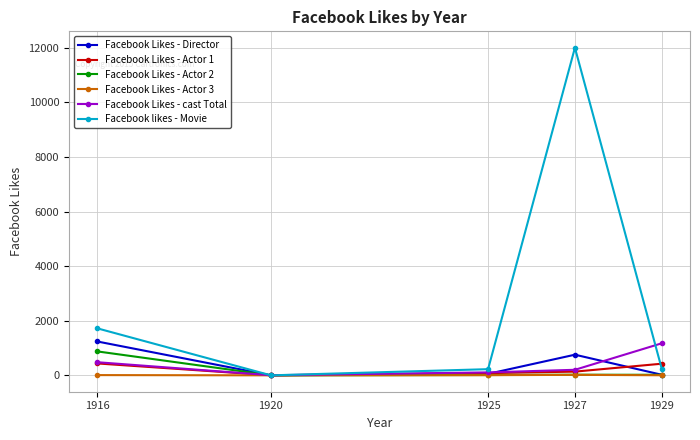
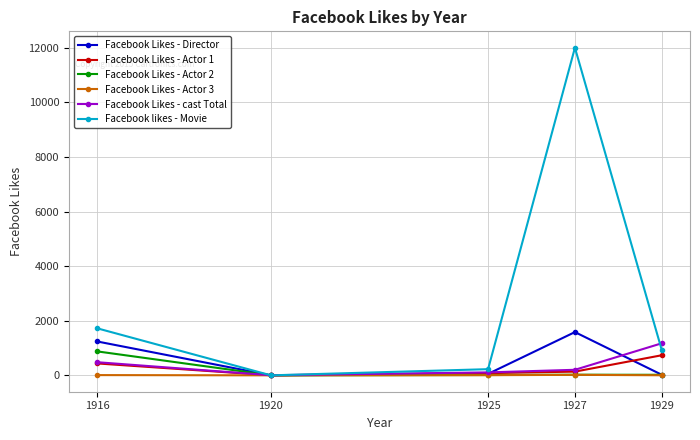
  {
    "Facebook Likes - Director": {
      "1916": 1200,
-     "1927": 800
+     "1927": 1600
    },
    "Facebook Likes - Actor 1": {
-     "1929": 400
+     "1929": 700
    },
    "Facebook Likes - Actor 2": {
      "1916": 900
    },
    "Facebook Likes - Actor 3": {
      "1916": 0
    },
    "Facebook Likes - cast Total": {
      "1929": 1200
    },
    "Facebook likes - Movie": {
      "1916": 1700,
      "1925": 200,
      "1927": 12000,
-     "1929": 200
+     "1929": 900
    }
  }
